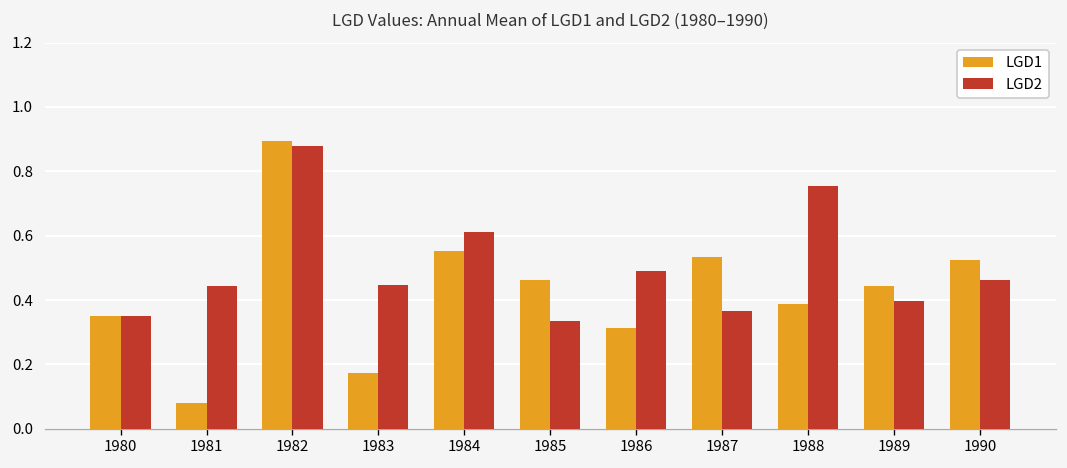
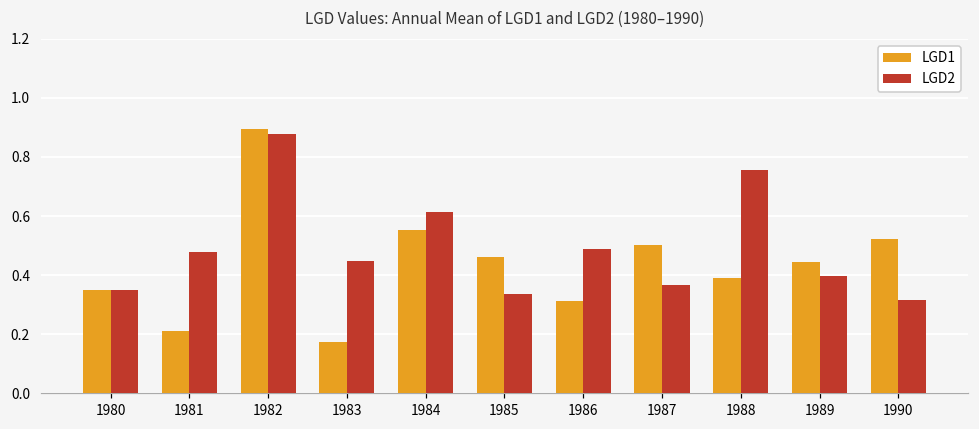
  {
    "LGD1": {
      "1980": 0.35,
-     "1981": 0.08,
+     "1981": 0.21,
      "1982": 0.90,
      "1983": 0.17,
      "1984": 0.55,
      "1985": 0.46,
      "1986": 0.31,
-     "1987": 0.53,
+     "1987": 0.50,
      "1988": 0.39,
      "1989": 0.45,
      "1990": 0.52
    },
    "LGD2": {
      "1980": 0.35,
-     "1981": 0.44,
+     "1981": 0.48,
      "1982": 0.88,
      "1983": 0.45,
      "1984": 0.61,
      "1985": 0.34,
      "1986": 0.49,
      "1987": 0.37,
      "1988": 0.76,
      "1989": 0.40,
-     "1990": 0.46
+     "1990": 0.32
    }
  }
